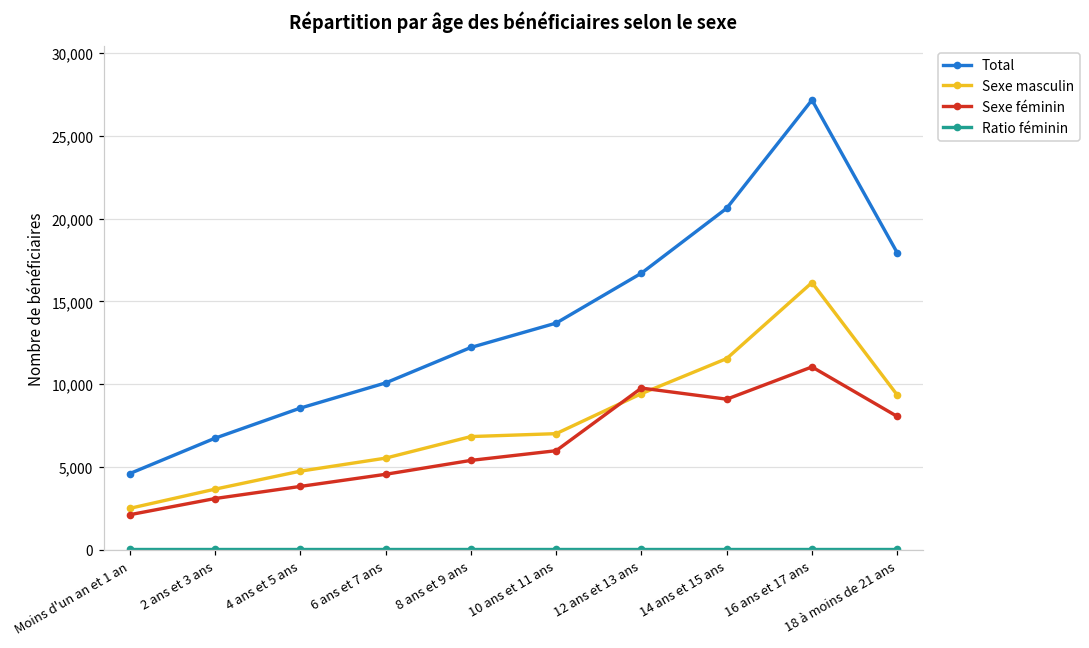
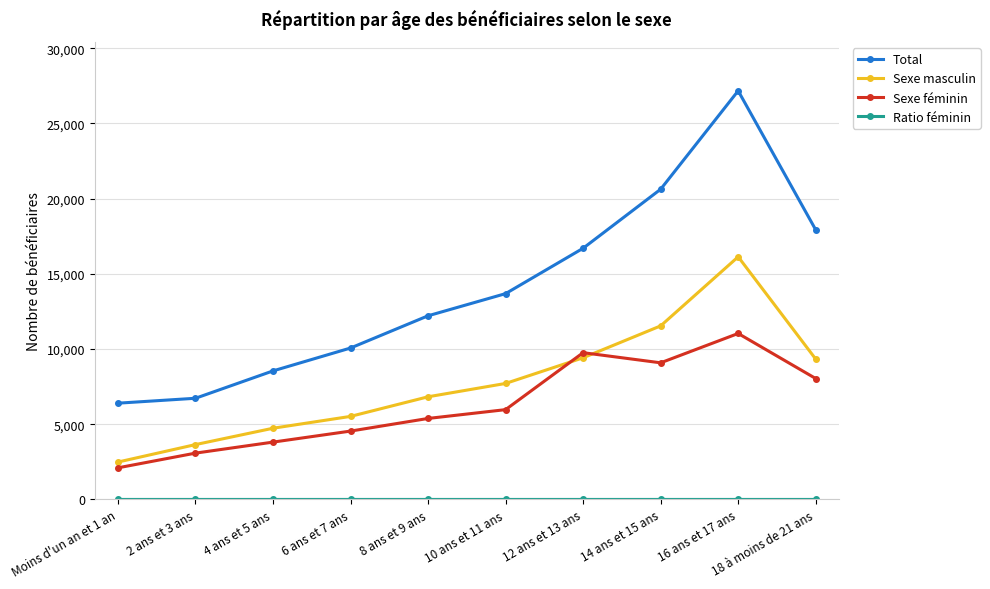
  {
    "Total": {
-     "Moins d'un an et 1 an": "4,600",
+     "Moins d'un an et 1 an": "6,400",
      "2 ans et 3 ans": "6,700",
      "4 ans et 5 ans": "8,500",
      "6 ans et 7 ans": "10,100",
      "8 ans et 9 ans": "12,200",
      "10 ans et 11 ans": "13,700",
      "12 ans et 13 ans": "16,700",
      "14 ans et 15 ans": "20,600",
      "16 ans et 17 ans": "27,200",
      "18 à moins de 21 ans": "17,900"
    },
    "Sexe masculin": {
      "Moins d'un an et 1 an": "2,500",
      "2 ans et 3 ans": "3,600",
      "4 ans et 5 ans": "4,700",
      "6 ans et 7 ans": "5,500",
      "8 ans et 9 ans": "6,800",
-     "10 ans et 11 ans": "7,000",
+     "10 ans et 11 ans": "7,700",
      "12 ans et 13 ans": "9,400",
      "14 ans et 15 ans": "11,500",
      "16 ans et 17 ans": "16,100",
      "18 à moins de 21 ans": "9,300"
    },
    "Sexe féminin": {
      "Moins d'un an et 1 an": "2,100",
      "2 ans et 3 ans": "3,100",
      "4 ans et 5 ans": "3,800",
      "6 ans et 7 ans": "4,500",
      "8 ans et 9 ans": "5,400",
      "10 ans et 11 ans": "6,000",
      "12 ans et 13 ans": "9,800",
      "14 ans et 15 ans": "9,100",
      "16 ans et 17 ans": "11,000",
      "18 à moins de 21 ans": "8,000"
    },
    "Ratio féminin": {
      "Moins d'un an et 1 an": "0",
      "2 ans et 3 ans": "0",
      "4 ans et 5 ans": "0",
      "6 ans et 7 ans": "0",
      "8 ans et 9 ans": "0",
      "10 ans et 11 ans": "0",
      "12 ans et 13 ans": "0",
      "14 ans et 15 ans": "0",
      "16 ans et 17 ans": "0",
      "18 à moins de 21 ans": "0"
    }
  }
